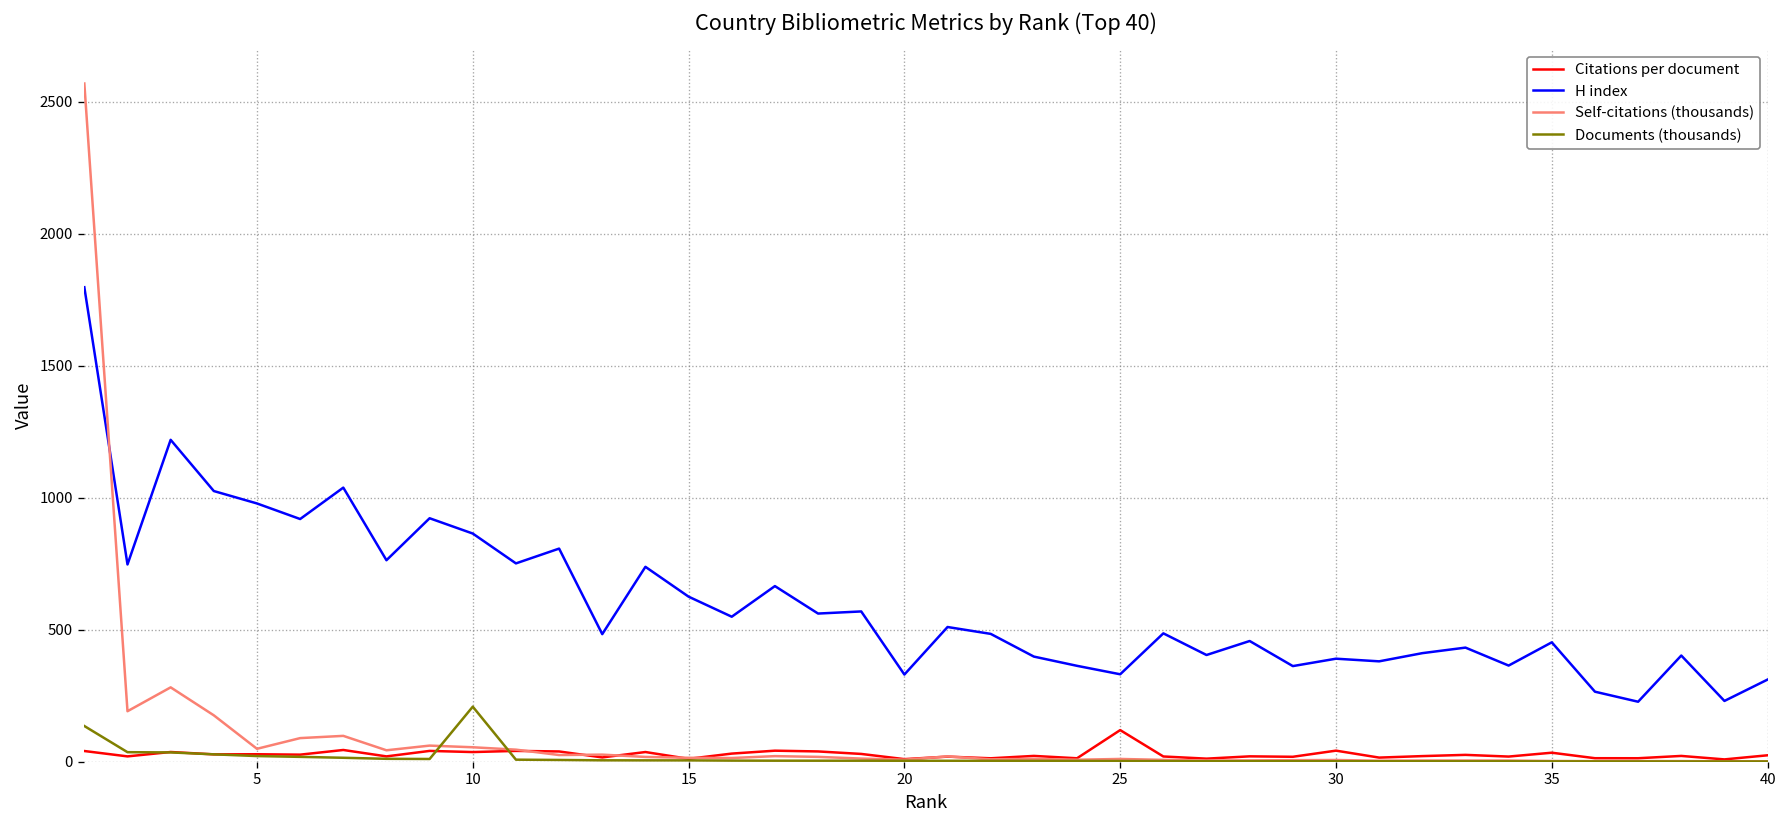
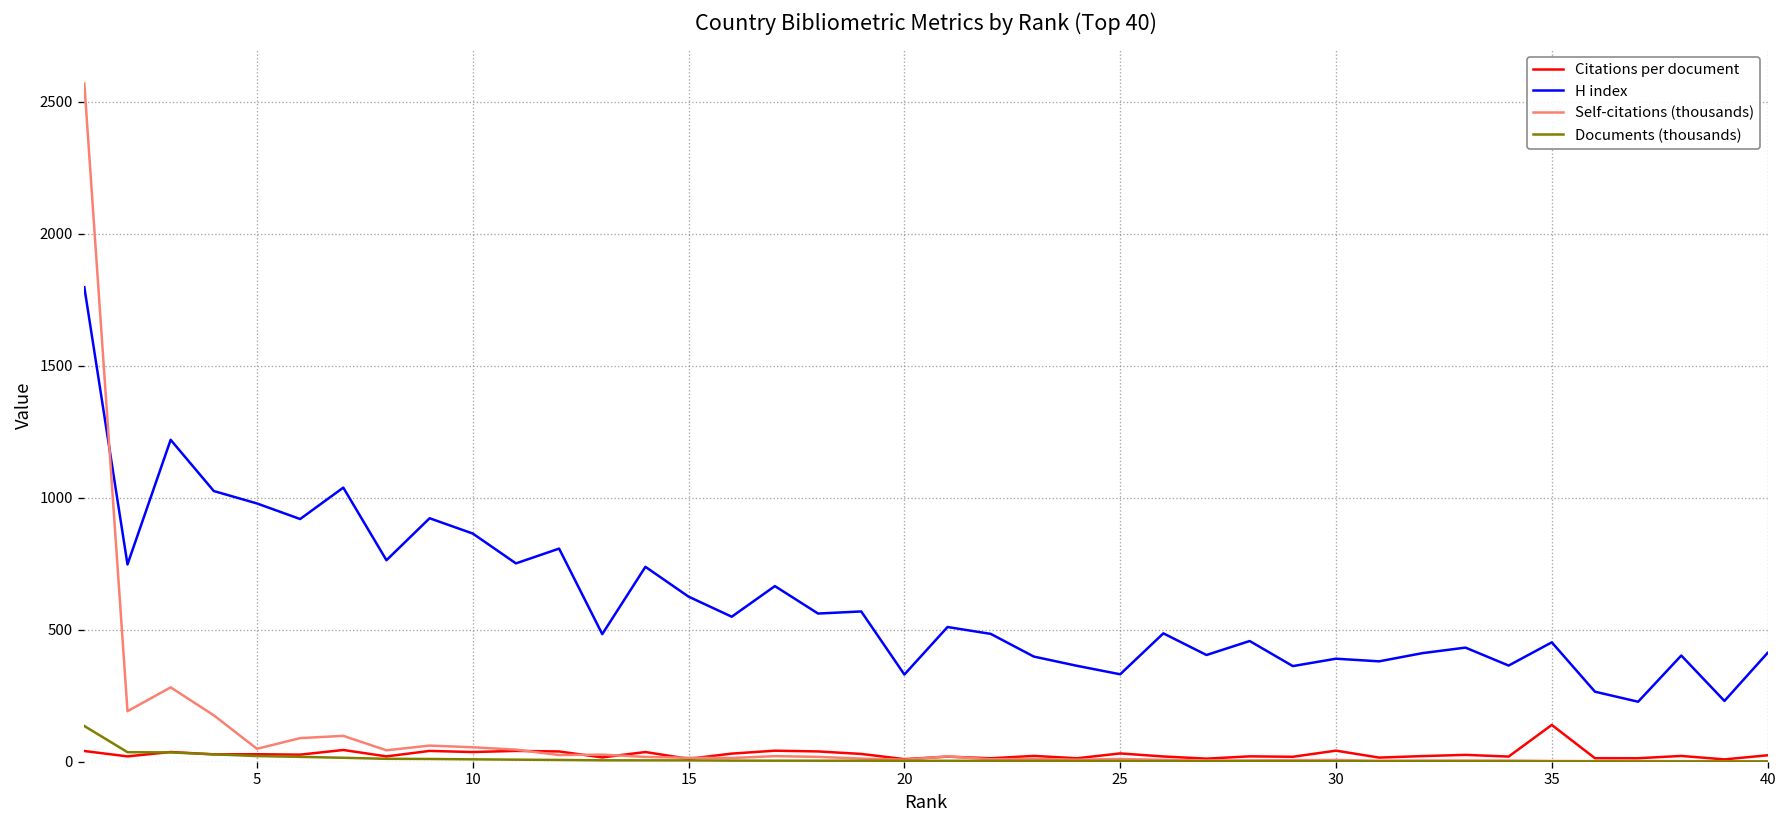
  {
    "Citations per document": {
      "10": 40,
-     "25": 120,
+     "25": 30,
      "30": 40,
-     "35": 30,
+     "35": 140,
      "40": 20
    },
    "H index": {
      "5": 980,
      "10": 860,
      "15": 630,
      "20": 330,
      "25": 330,
      "30": 390,
      "35": 450,
-     "40": 310
+     "40": 410
    },
    "Self-citations (thousands)": {
      "5": 50,
      "10": 50
    },
    "Documents (thousands)": {
-     "10": 210
+     "10": 10
    }
  }
